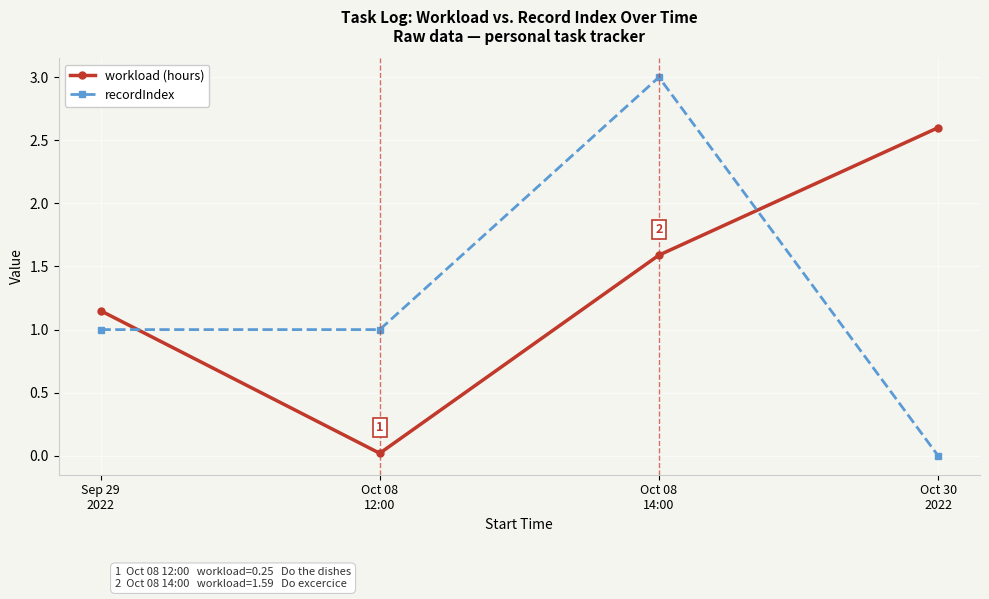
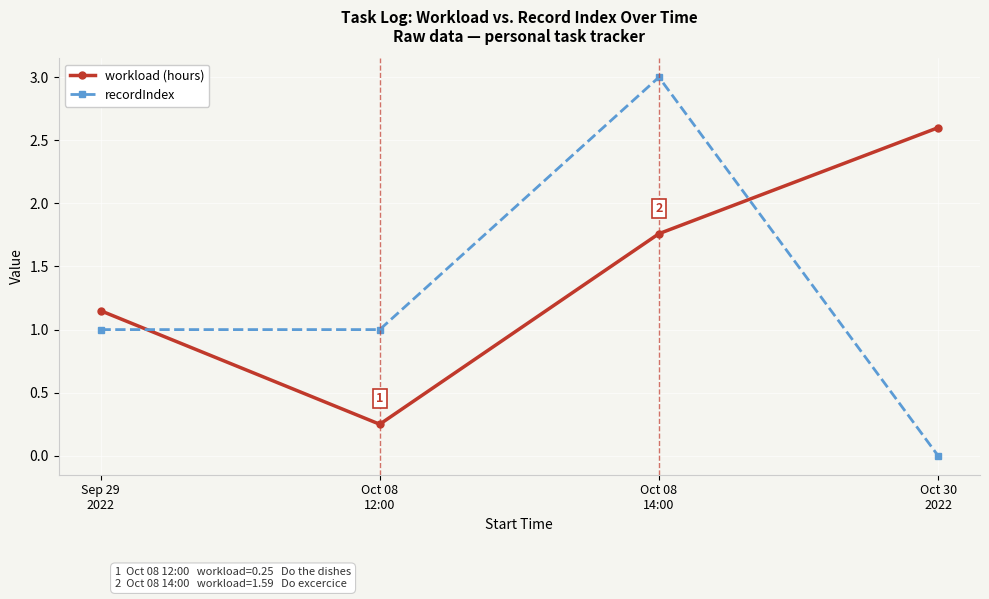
  {
    "workload (hours)": {
      "Sep 29 2022": 1.15,
-     "Oct 08 12:00": 0.02,
-     "Oct 08 14:00": 1.59,
+     "Oct 08 12:00": 0.25,
+     "Oct 08 14:00": 1.76,
      "Oct 30 2022": 2.60
    },
    "recordIndex": {
      "Sep 29 2022": 1.00,
      "Oct 08 12:00": 1.00,
      "Oct 08 14:00": 3.00,
      "Oct 30 2022": 0.00
    }
  }
